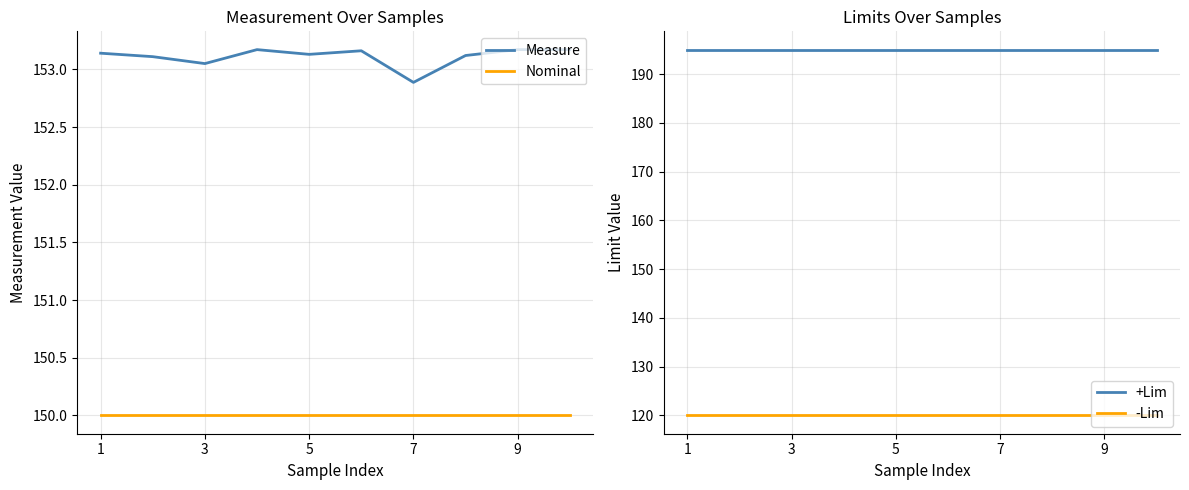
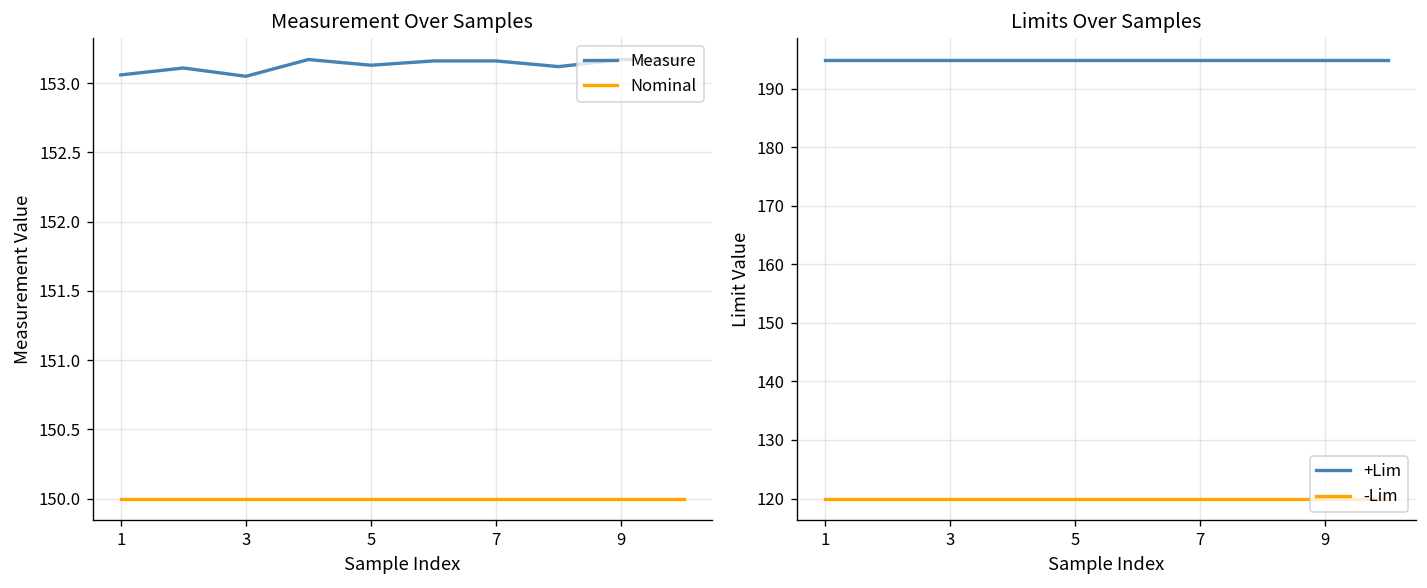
  {
    "Measurement Over Samples": {
      "Measure": {
-       "1": 153.14,
+       "1": 153.06,
        "3": 153.05,
        "5": 153.13,
-       "7": 152.89
+       "7": 153.16
      },
      "Nominal": {
        "1": 150.00,
        "3": 150.00,
        "5": 150.00,
        "7": 150.00,
        "9": 150.00
      }
    },
    "Limits Over Samples": {
      "+Lim": {
        "1": 195,
        "3": 195,
        "5": 195,
        "7": 195,
        "9": 195
      },
      "-Lim": {
        "1": 120,
        "3": 120,
        "5": 120,
        "7": 120
      }
    }
  }
